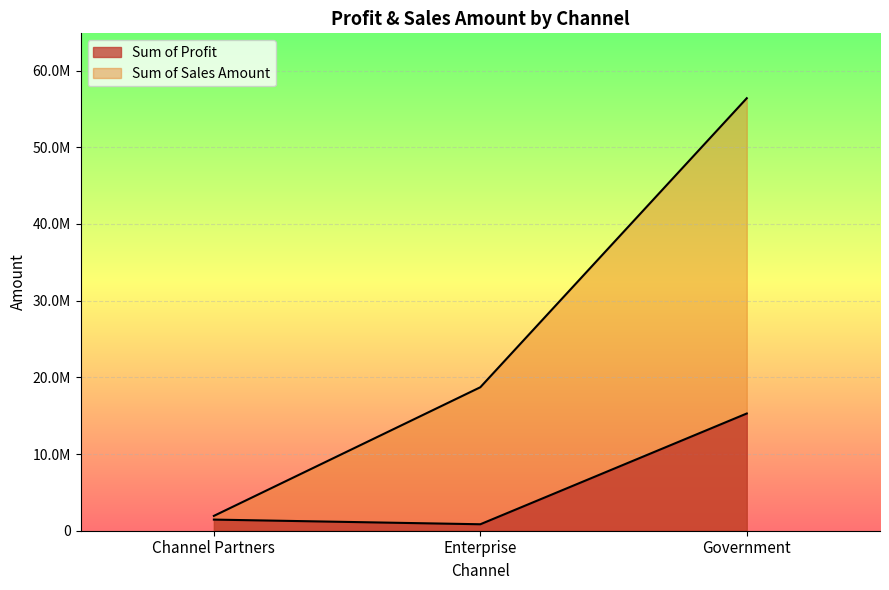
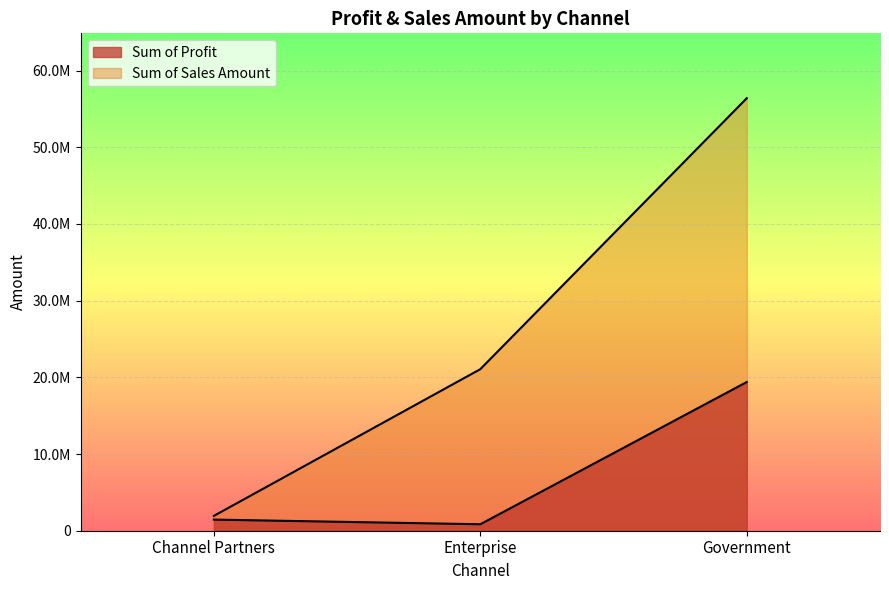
  {
    "Sum of Profit": {
      "Channel Partners": 1000000,
      "Enterprise": 1000000,
-     "Government": 15000000
+     "Government": 19000000
    },
    "Sum of Sales Amount": {
      "Channel Partners": 2000000,
-     "Enterprise": 19000000,
+     "Enterprise": 21000000,
      "Government": 56000000
    }
  }
